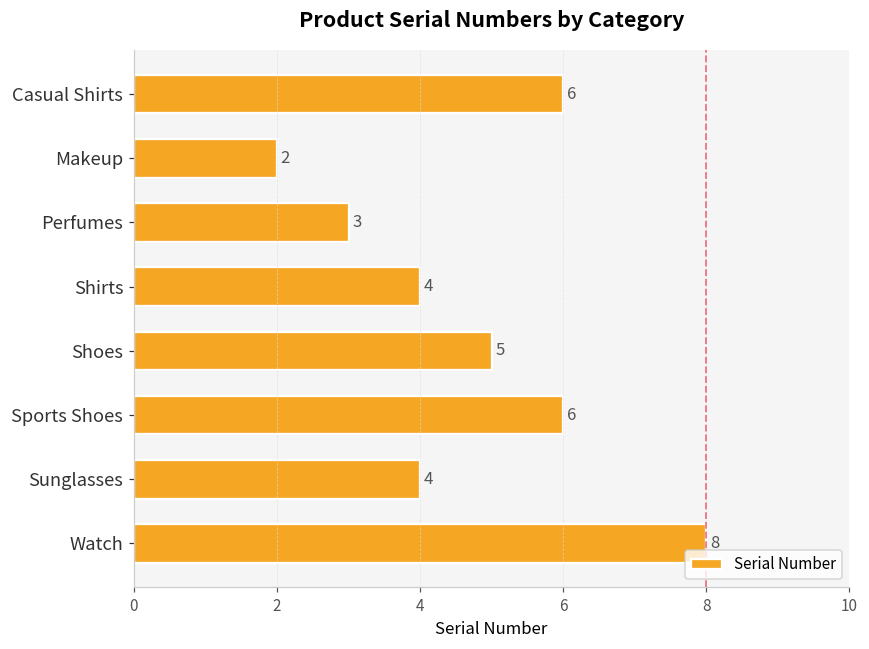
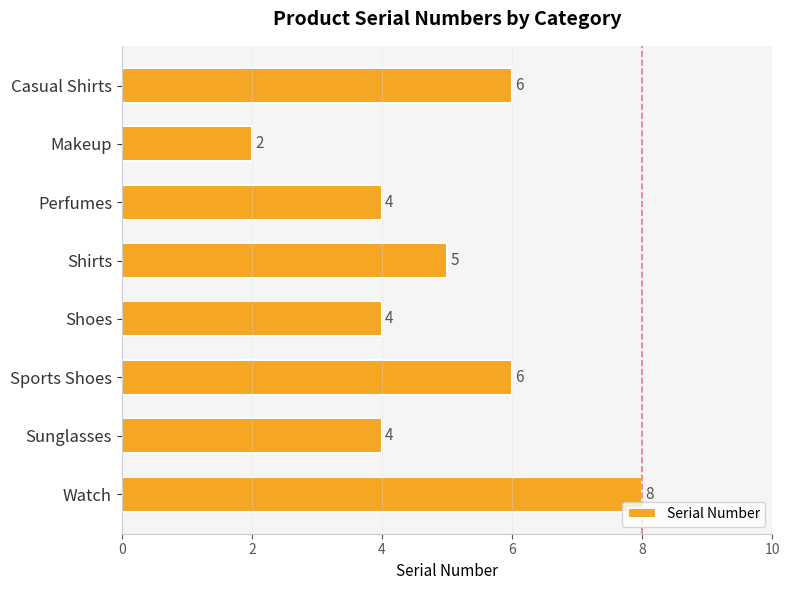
  {
    "Casual Shirts": 6,
    "Makeup": 2,
-   "Perfumes": 3,
-   "Shirts": 4,
-   "Shoes": 5,
+   "Perfumes": 4,
+   "Shirts": 5,
+   "Shoes": 4,
    "Sports Shoes": 6,
    "Sunglasses": 4
  }
